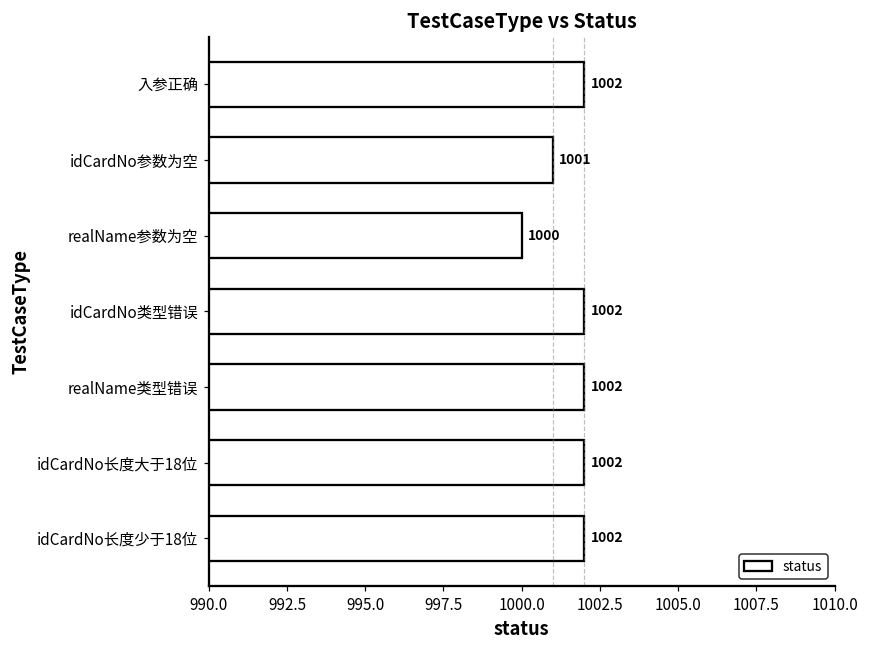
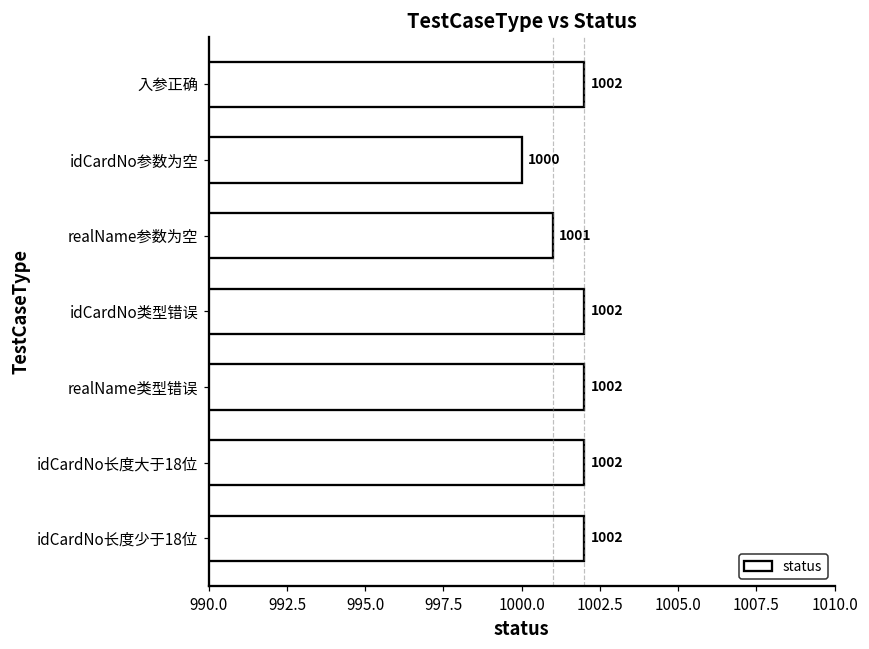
  {
    "入参正确": 1002,
-   "idCardNo参数为空": 1001,
-   "realName参数为空": 1000,
+   "idCardNo参数为空": 1000,
+   "realName参数为空": 1001,
    "idCardNo类型错误": 1002,
    "realName类型错误": 1002,
    "idCardNo长度大于18位": 1002,
    "idCardNo长度少于18位": 1002
  }
